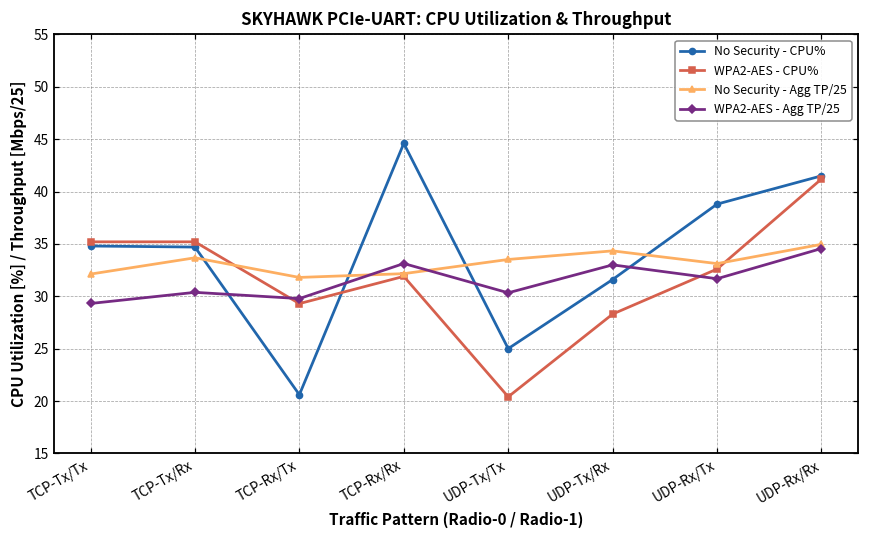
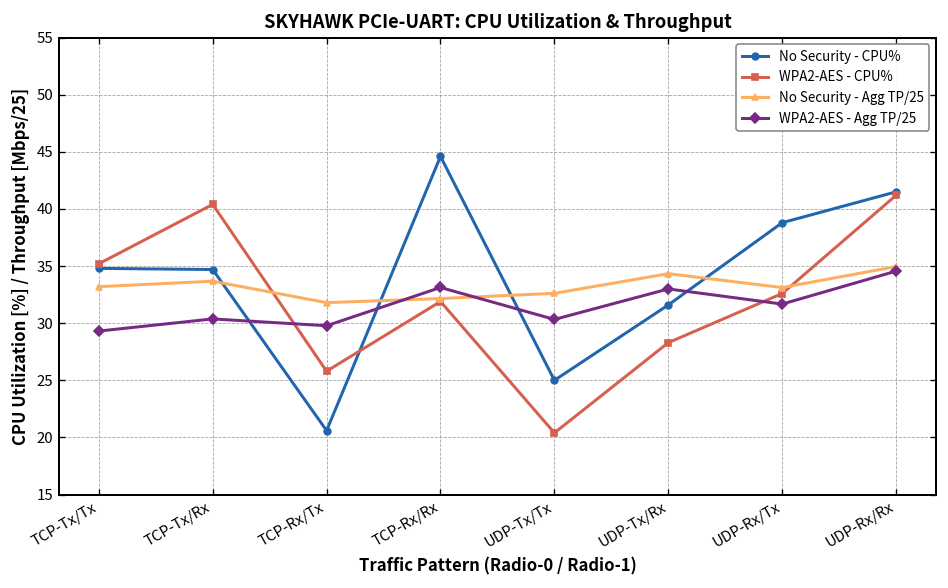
  {
    "No Security - CPU%": {
      "TCP-Tx/Tx": 35,
      "TCP-Tx/Rx": 35,
      "TCP-Rx/Tx": 21,
      "TCP-Rx/Rx": 45,
      "UDP-Tx/Tx": 25,
      "UDP-Tx/Rx": 32,
      "UDP-Rx/Tx": 39,
      "UDP-Rx/Rx": 42
    },
    "WPA2-AES - CPU%": {
      "TCP-Tx/Tx": 35,
-     "TCP-Tx/Rx": 35,
-     "TCP-Rx/Tx": 29,
+     "TCP-Tx/Rx": 40,
+     "TCP-Rx/Tx": 26,
      "UDP-Tx/Tx": 20,
      "UDP-Tx/Rx": 28,
      "UDP-Rx/Tx": 33,
      "UDP-Rx/Rx": 41
    },
    "No Security - Agg TP/25": {
-     "TCP-Tx/Tx": 32,
+     "TCP-Tx/Tx": 33,
      "TCP-Tx/Rx": 34,
      "TCP-Rx/Tx": 32,
-     "UDP-Tx/Tx": 34,
+     "UDP-Tx/Tx": 33,
      "UDP-Tx/Rx": 34,
      "UDP-Rx/Tx": 33,
      "UDP-Rx/Rx": 35
    },
    "WPA2-AES - Agg TP/25": {
      "TCP-Tx/Tx": 29,
      "TCP-Tx/Rx": 30,
      "TCP-Rx/Tx": 30,
      "TCP-Rx/Rx": 33,
      "UDP-Tx/Tx": 30,
      "UDP-Tx/Rx": 33,
      "UDP-Rx/Tx": 32,
      "UDP-Rx/Rx": 35
    }
  }
